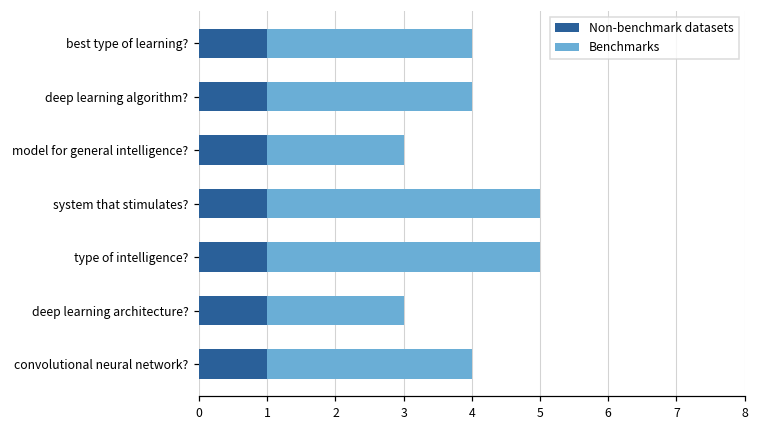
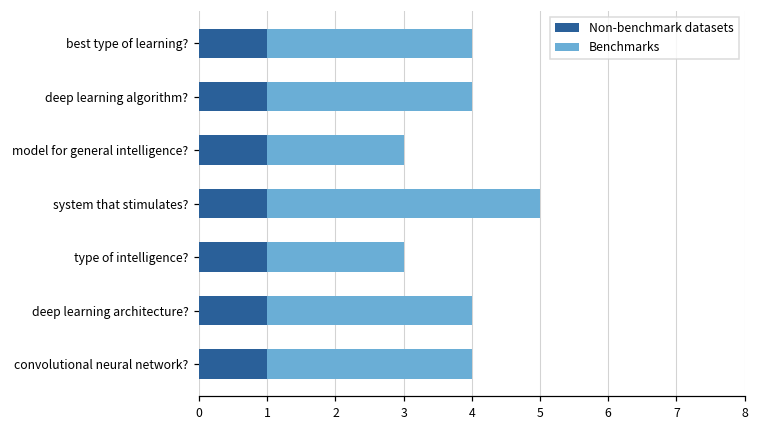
  {
    "Non-benchmark datasets": {
      "best type of learning?": 1,
      "deep learning algorithm?": 1,
      "model for general intelligence?": 1,
      "system that stimulates?": 1,
      "type of intelligence?": 1,
      "deep learning architecture?": 1,
      "convolutional neural network?": 1
    },
    "Benchmarks": {
      "best type of learning?": 3,
      "deep learning algorithm?": 3,
      "model for general intelligence?": 2,
      "system that stimulates?": 4,
-     "type of intelligence?": 4,
-     "deep learning architecture?": 2,
+     "type of intelligence?": 2,
+     "deep learning architecture?": 3,
      "convolutional neural network?": 3
    }
  }
